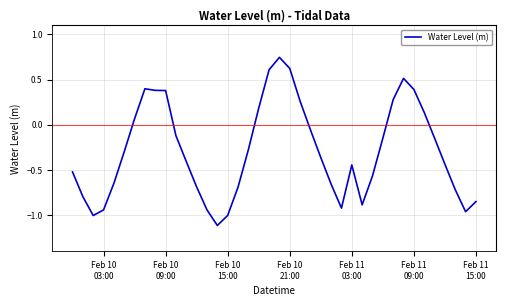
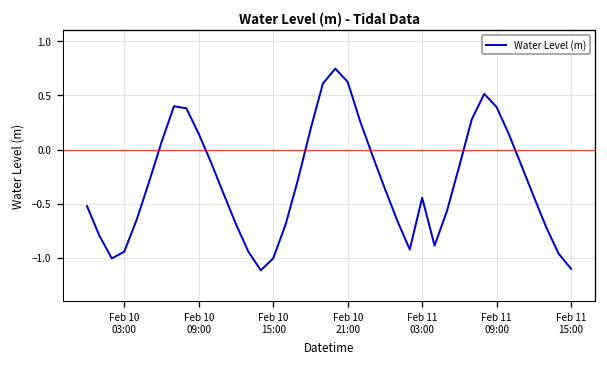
  {
    "Feb 10 03:00": -0.9,
-   "Feb 10 09:00": 0.4,
+   "Feb 10 09:00": 0.1,
    "Feb 10 15:00": -1.0,
    "Feb 10 21:00": 0.6,
    "Feb 11 03:00": -0.4,
    "Feb 11 09:00": 0.4,
-   "Feb 11 15:00": -0.8
+   "Feb 11 15:00": -1.1
  }
